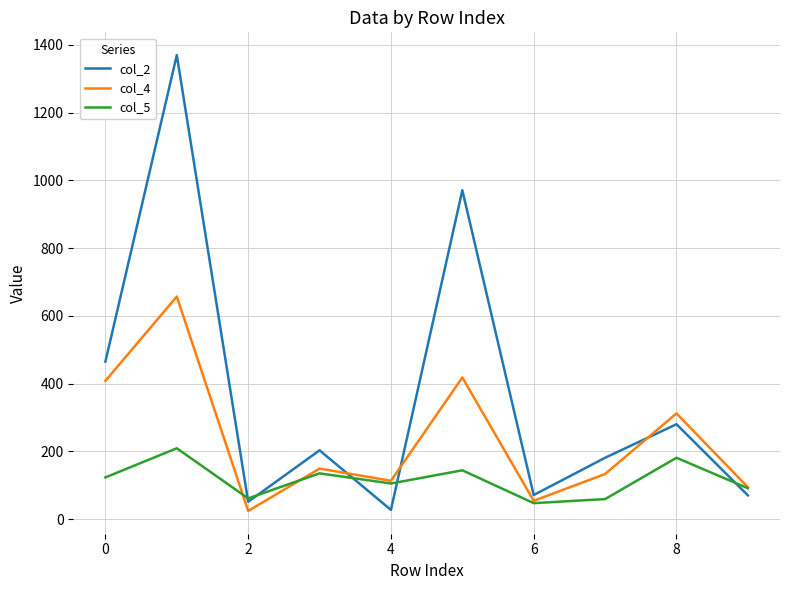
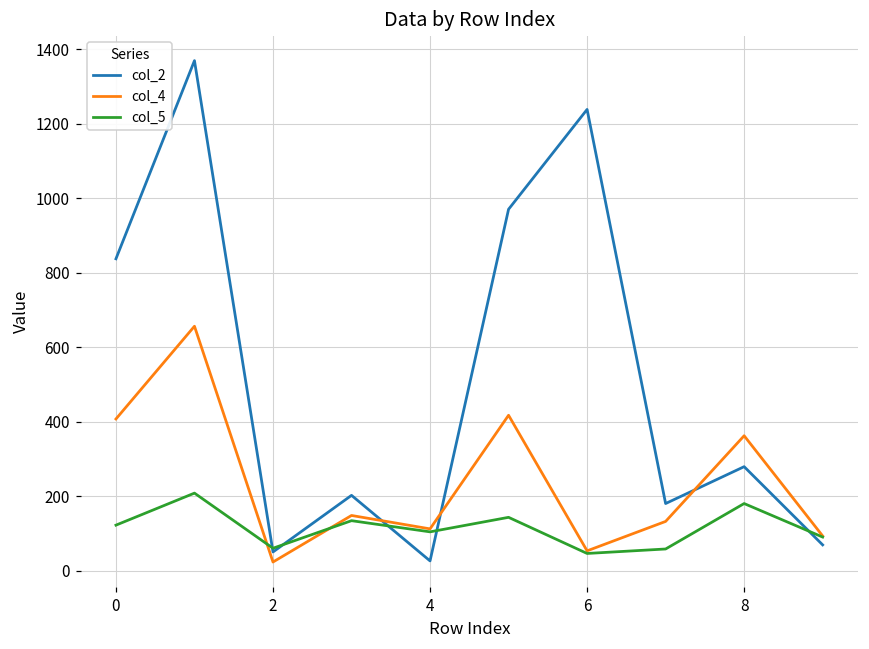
  {
    "col_2": {
-     "0": 470,
+     "0": 840,
      "2": 50,
      "4": 30,
-     "6": 70,
+     "6": 1240,
      "8": 280
    },
    "col_4": {
      "0": 410,
      "2": 20,
      "4": 110,
-     "8": 310
+     "8": 360
    },
    "col_5": {
      "0": 120,
      "2": 60,
      "4": 110,
      "8": 180
    }
  }
